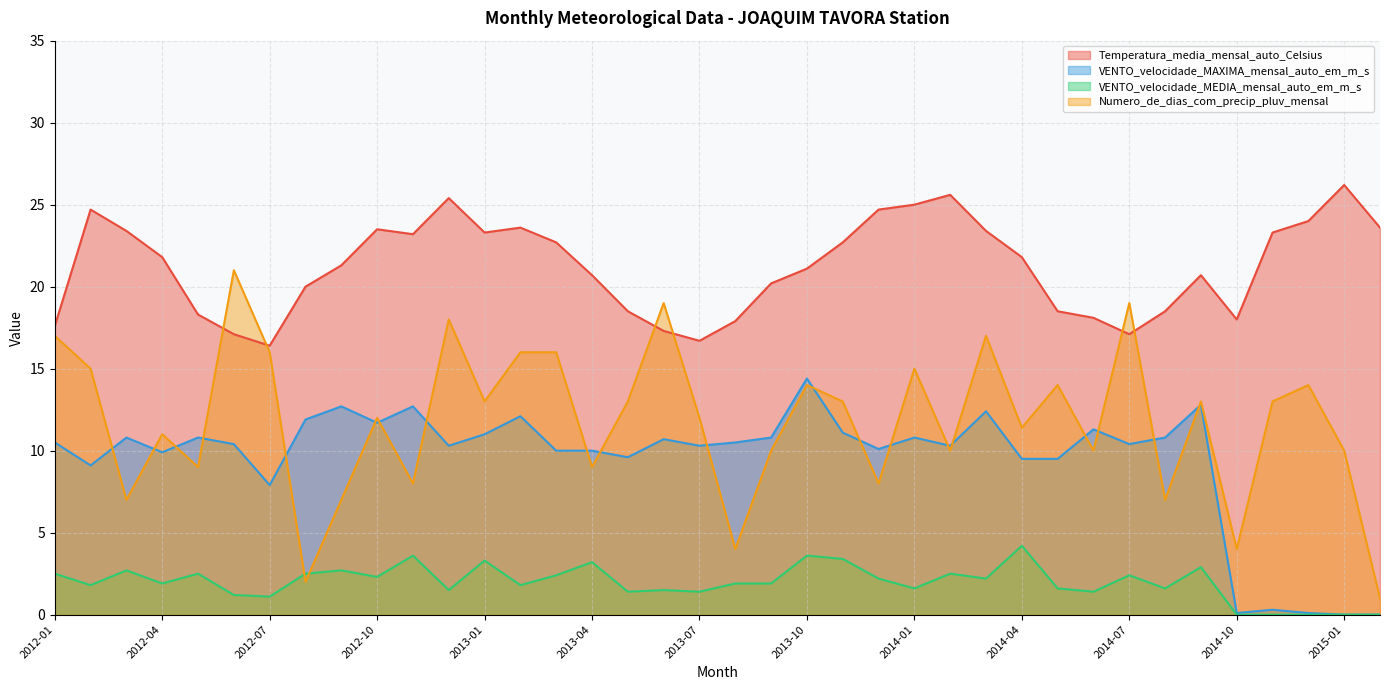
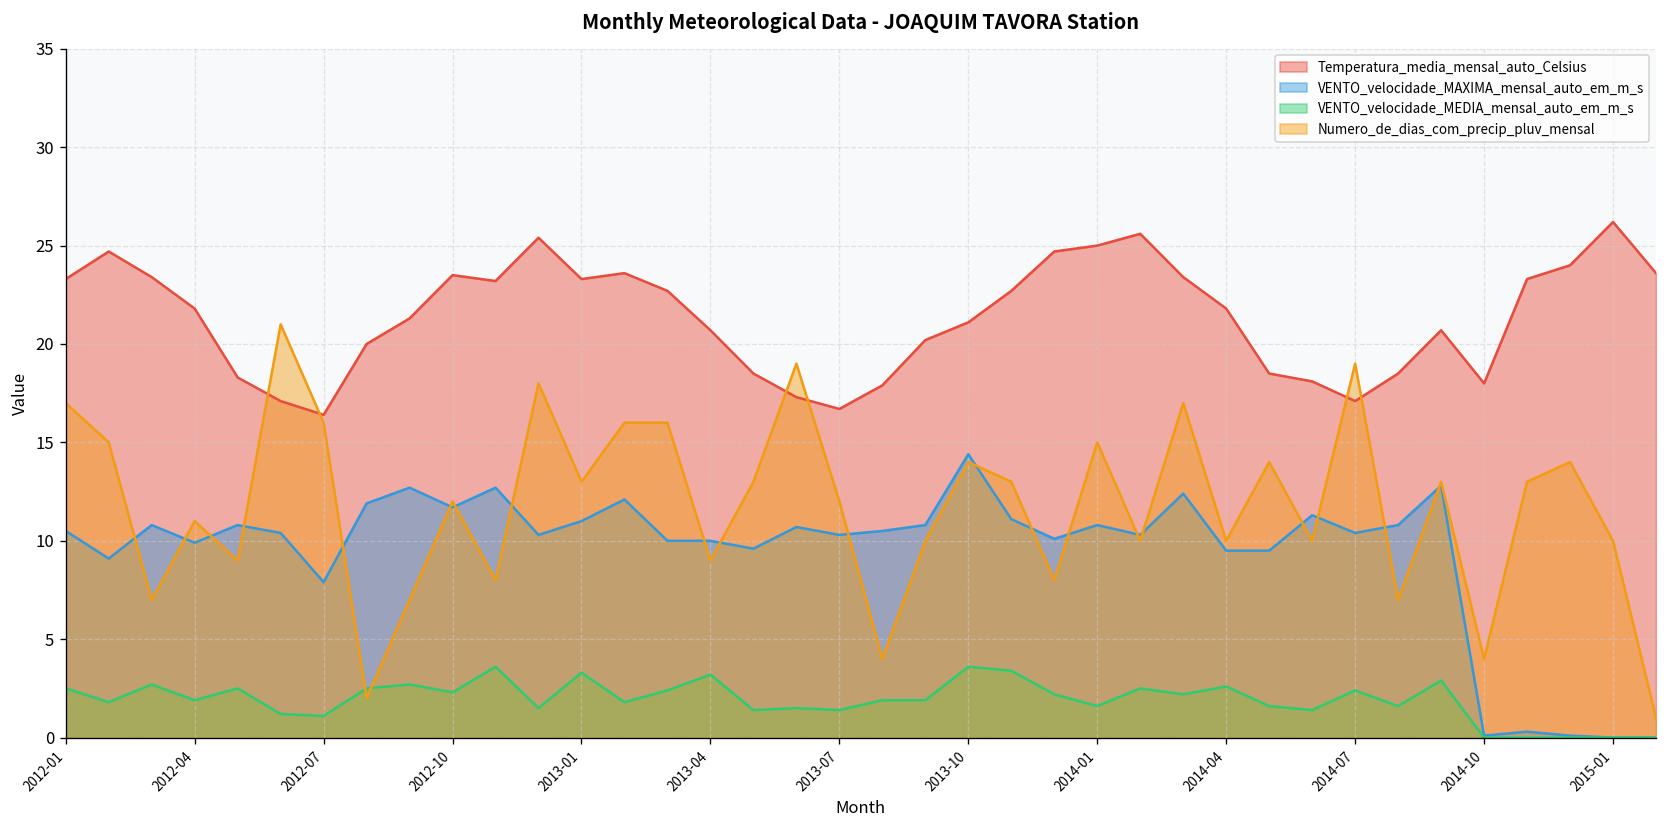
  {
    "Temperatura_media_mensal_auto_Celsius": {
-     "2012-01": 17.6,
+     "2012-01": 23.3,
      "2012-04": 21.8,
      "2012-07": 16.4,
      "2012-10": 23.5,
      "2013-01": 23.3,
      "2013-04": 20.7,
      "2013-07": 16.7,
      "2013-10": 21.1,
      "2014-01": 25.0,
      "2014-04": 21.8,
      "2014-07": 17.1,
      "2014-10": 18.0,
      "2015-01": 26.2
    },
    "VENTO_velocidade_MAXIMA_mensal_auto_em_m_s": {
      "2012-01": 10.5,
      "2012-04": 9.9,
      "2012-07": 7.9,
      "2012-10": 11.7,
      "2013-01": 11.0,
      "2013-04": 10.0,
      "2013-07": 10.3,
      "2013-10": 14.4,
      "2014-01": 10.8,
      "2014-04": 9.5,
      "2014-07": 10.4
    },
    "VENTO_velocidade_MEDIA_mensal_auto_em_m_s": {
      "2012-01": 2.5,
      "2012-04": 1.9,
      "2012-07": 1.1,
      "2012-10": 2.3,
      "2013-01": 3.3,
      "2013-04": 3.2,
      "2013-07": 1.4,
      "2013-10": 3.6,
      "2014-01": 1.6,
-     "2014-04": 4.2,
+     "2014-04": 2.6,
      "2014-07": 2.4
    },
    "Numero_de_dias_com_precip_pluv_mensal": {
      "2012-01": 17.0,
      "2012-04": 11.0,
      "2012-07": 16.0,
      "2012-10": 12.0,
      "2013-01": 13.0,
      "2013-04": 9.0,
      "2013-07": 12.0,
      "2013-10": 14.0,
      "2014-01": 15.0,
-     "2014-04": 11.4,
+     "2014-04": 10.0,
      "2014-07": 19.0,
      "2014-10": 4.0,
      "2015-01": 10.0
    }
  }
